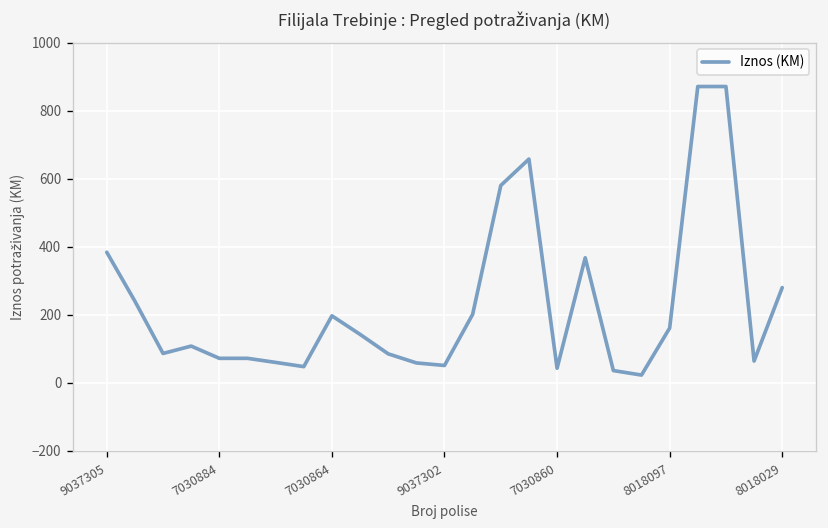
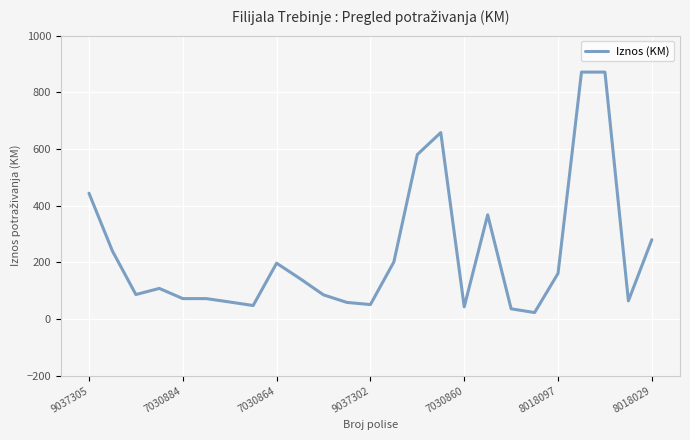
  {
-   "9037305": 380,
+   "9037305": 440,
    "7030884": 70,
    "7030864": 200,
    "9037302": 50,
    "7030860": 40,
    "8018097": 160,
    "8018029": 280
  }
